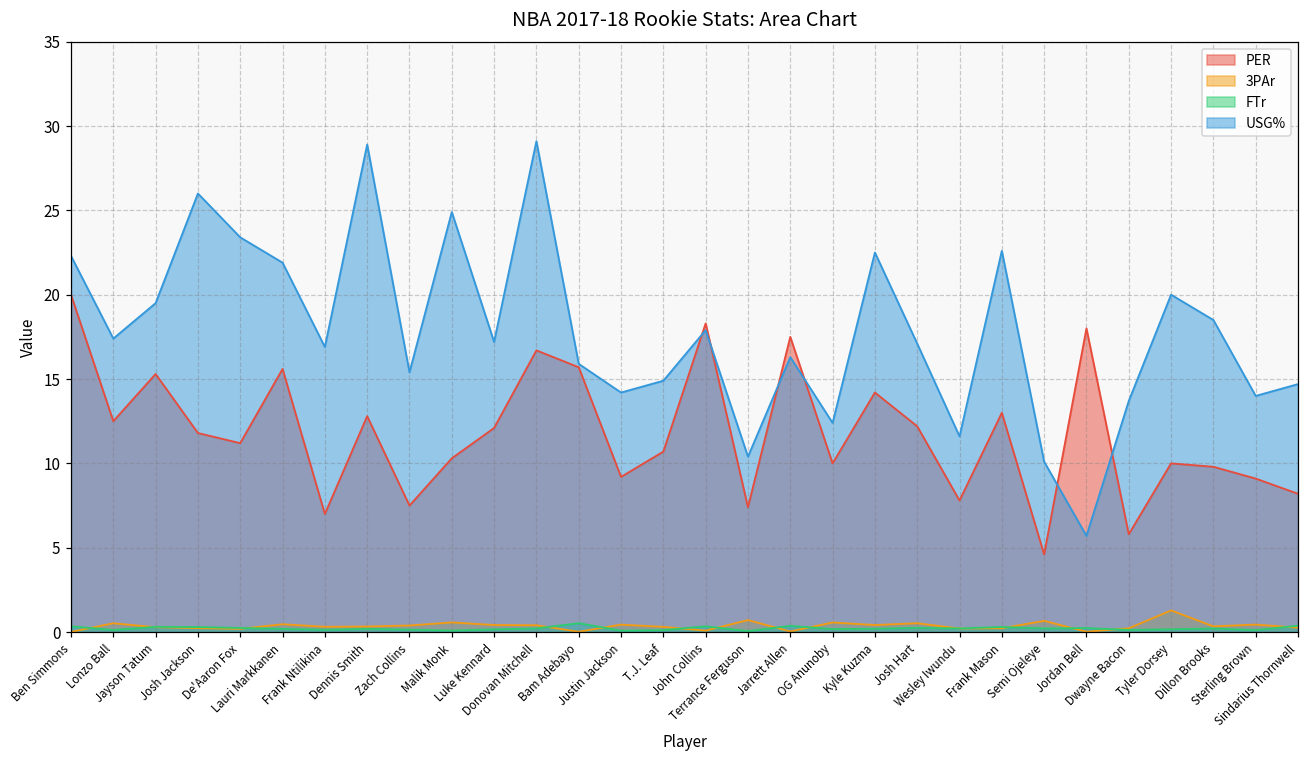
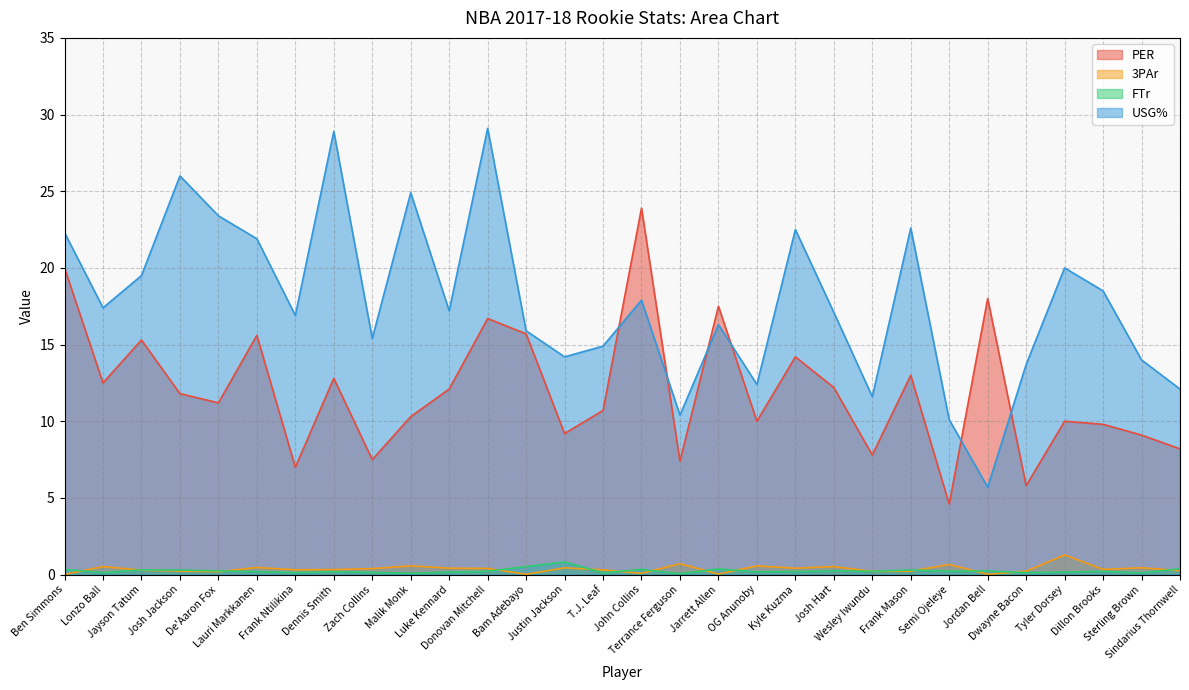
  {
    "PER": {
      "Ben Simmons": 20.0,
      "Lonzo Ball": 12.5,
      "Jayson Tatum": 15.3,
      "Josh Jackson": 11.8,
      "De'Aaron Fox": 11.2,
      "Lauri Markkanen": 15.6,
      "Frank Ntilikina": 7.0,
      "Dennis Smith": 12.8,
      "Zach Collins": 7.5,
      "Malik Monk": 10.3,
      "Luke Kennard": 12.1,
      "Donovan Mitchell": 16.7,
      "Bam Adebayo": 15.7,
      "Justin Jackson": 9.2,
      "T.J. Leaf": 10.7,
-     "John Collins": 18.3,
+     "John Collins": 23.9,
      "Terrance Ferguson": 7.4,
      "Jarrett Allen": 17.5,
      "OG Anunoby": 10.0,
      "Kyle Kuzma": 14.2,
      "Josh Hart": 12.2,
      "Wesley Iwundu": 7.8,
      "Frank Mason": 13.0,
      "Semi Ojeleye": 4.6,
      "Jordan Bell": 18.0,
      "Dwayne Bacon": 5.8,
      "Tyler Dorsey": 10.0,
      "Dillon Brooks": 9.8,
      "Sterling Brown": 9.1,
      "Sindarius Thornwell": 8.2
    },
    "3PAr": {
      "Ben Simmons": 0.0,
      "Lonzo Ball": 0.5,
      "Lauri Markkanen": 0.5,
      "Frank Ntilikina": 0.3,
      "Zach Collins": 0.4,
      "Malik Monk": 0.6,
      "Luke Kennard": 0.4,
      "Donovan Mitchell": 0.4,
      "Bam Adebayo": 0.0,
      "Justin Jackson": 0.4,
      "T.J. Leaf": 0.3,
      "John Collins": 0.1,
      "Terrance Ferguson": 0.7,
      "Jarrett Allen": 0.0,
      "OG Anunoby": 0.6,
      "Kyle Kuzma": 0.4,
      "Josh Hart": 0.5,
      "Semi Ojeleye": 0.7,
      "Jordan Bell": 0.0,
      "Tyler Dorsey": 1.3,
      "Sterling Brown": 0.4
    },
    "FTr": {
      "Ben Simmons": 0.3,
      "Lonzo Ball": 0.1,
      "Lauri Markkanen": 0.2,
      "Frank Ntilikina": 0.1,
      "Zach Collins": 0.1,
      "Malik Monk": 0.1,
      "Luke Kennard": 0.2,
      "Donovan Mitchell": 0.2,
      "Bam Adebayo": 0.5,
-     "Justin Jackson": 0.1,
+     "Justin Jackson": 0.8,
      "T.J. Leaf": 0.1,
      "John Collins": 0.3,
      "Terrance Ferguson": 0.1,
      "Jarrett Allen": 0.4,
      "OG Anunoby": 0.2,
      "Kyle Kuzma": 0.2,
      "Josh Hart": 0.3,
      "Semi Ojeleye": 0.2,
      "Jordan Bell": 0.2,
      "Tyler Dorsey": 0.2,
      "Sterling Brown": 0.1
    },
    "USG%": {
      "Ben Simmons": 22.3,
      "Lonzo Ball": 17.4,
      "Jayson Tatum": 19.5,
      "Josh Jackson": 26.0,
      "De'Aaron Fox": 23.4,
      "Lauri Markkanen": 21.9,
      "Frank Ntilikina": 16.9,
      "Dennis Smith": 28.9,
      "Zach Collins": 15.4,
      "Malik Monk": 24.9,
      "Luke Kennard": 17.2,
      "Donovan Mitchell": 29.1,
      "Bam Adebayo": 15.9,
      "Justin Jackson": 14.2,
      "T.J. Leaf": 14.9,
      "John Collins": 17.9,
      "Terrance Ferguson": 10.4,
      "Jarrett Allen": 16.3,
      "OG Anunoby": 12.4,
      "Kyle Kuzma": 22.5,
      "Josh Hart": 17.1,
      "Wesley Iwundu": 11.6,
      "Frank Mason": 22.6,
      "Semi Ojeleye": 10.1,
      "Jordan Bell": 5.7,
      "Dwayne Bacon": 13.7,
      "Tyler Dorsey": 20.0,
      "Dillon Brooks": 18.5,
      "Sterling Brown": 14.0,
-     "Sindarius Thornwell": 14.7
+     "Sindarius Thornwell": 12.1
    }
  }
